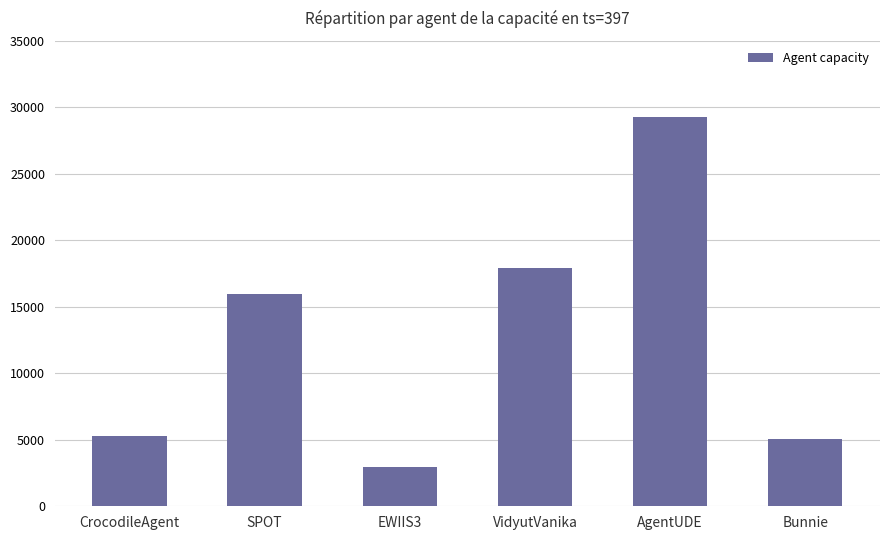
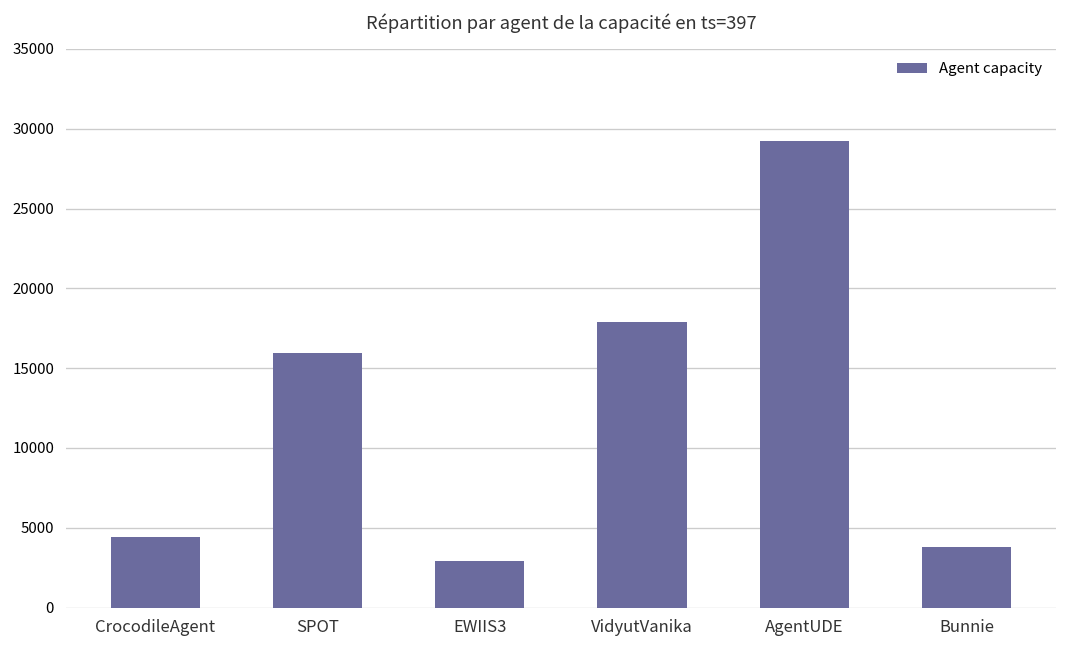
  {
-   "CrocodileAgent": 5200,
+   "CrocodileAgent": 4400,
    "SPOT": 16000,
    "EWIIS3": 2900,
    "VidyutVanika": 17900,
    "AgentUDE": 29200,
-   "Bunnie": 5000
+   "Bunnie": 3800
  }
